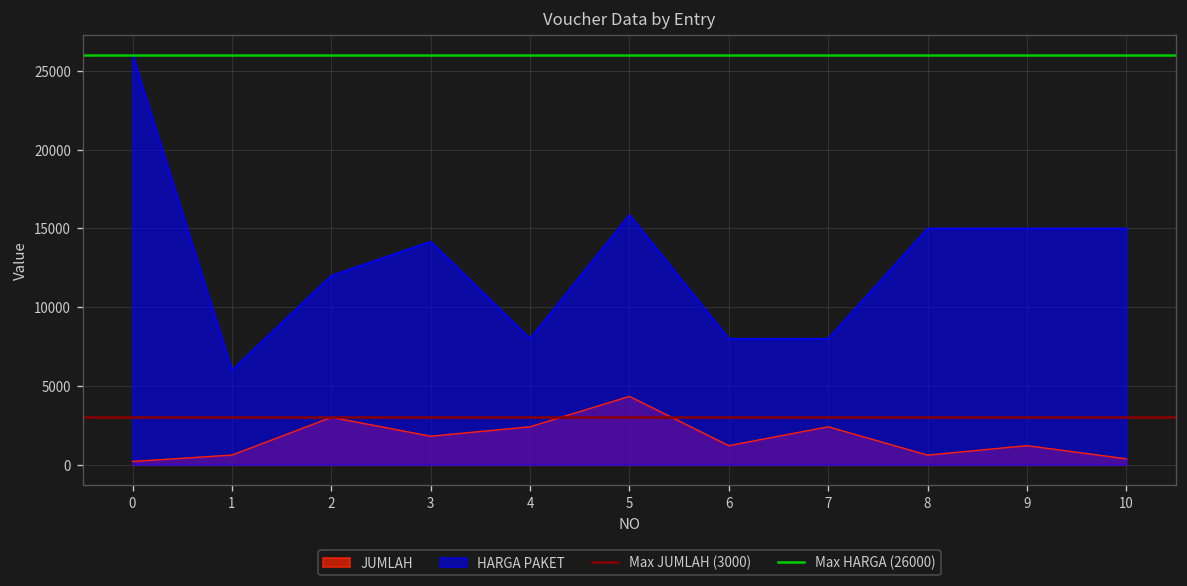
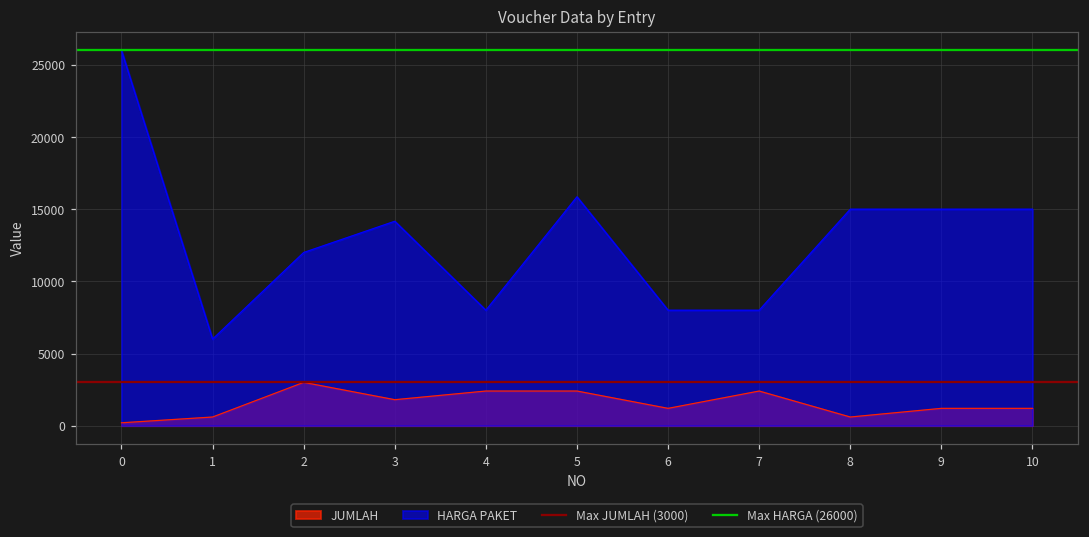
  {
    "JUMLAH": {
      "0": 200,
      "1": 600,
      "2": 3000,
      "3": 1800,
      "4": 2400,
-     "5": 4300,
+     "5": 2400,
      "6": 1200,
      "7": 2400,
      "8": 600,
      "9": 1200,
-     "10": 400
+     "10": 1200
    },
    "HARGA PAKET": {
      "0": 26000,
      "1": 6000,
      "2": 12000,
      "3": 14200,
      "4": 8000,
      "5": 15900,
      "6": 8000,
      "7": 8000,
      "8": 15000,
      "9": 15000,
      "10": 15000
    }
  }
